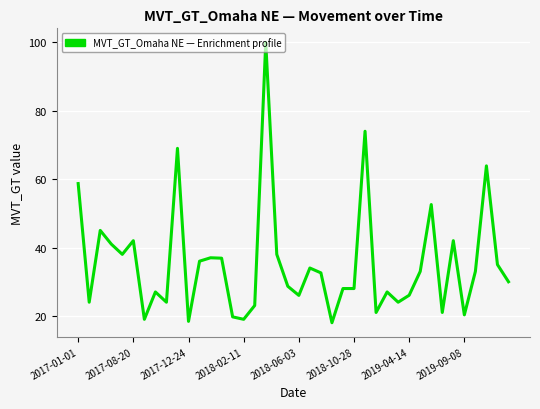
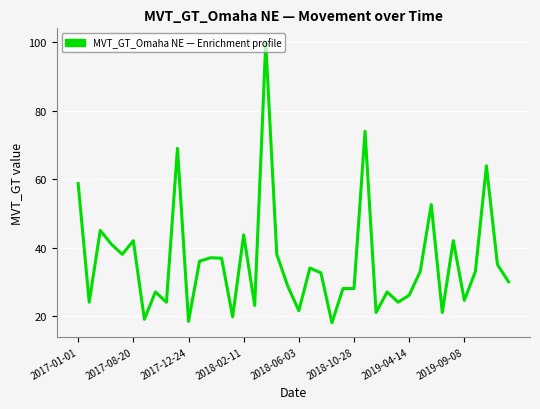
  {
    "2017-01-01": 59,
    "2017-08-20": 42,
    "2017-12-24": 18,
-   "2018-02-11": 19,
-   "2018-06-03": 26,
+   "2018-02-11": 44,
+   "2018-06-03": 22,
    "2018-10-28": 28,
    "2019-04-14": 26,
-   "2019-09-08": 20
+   "2019-09-08": 25
  }
